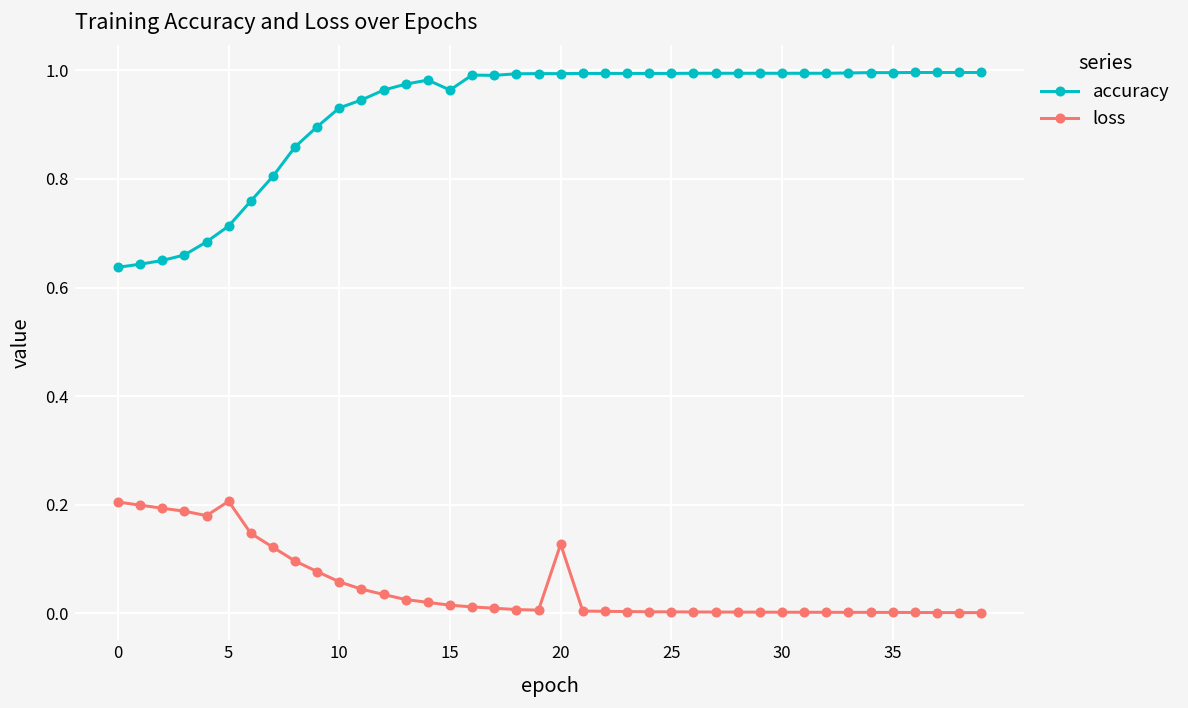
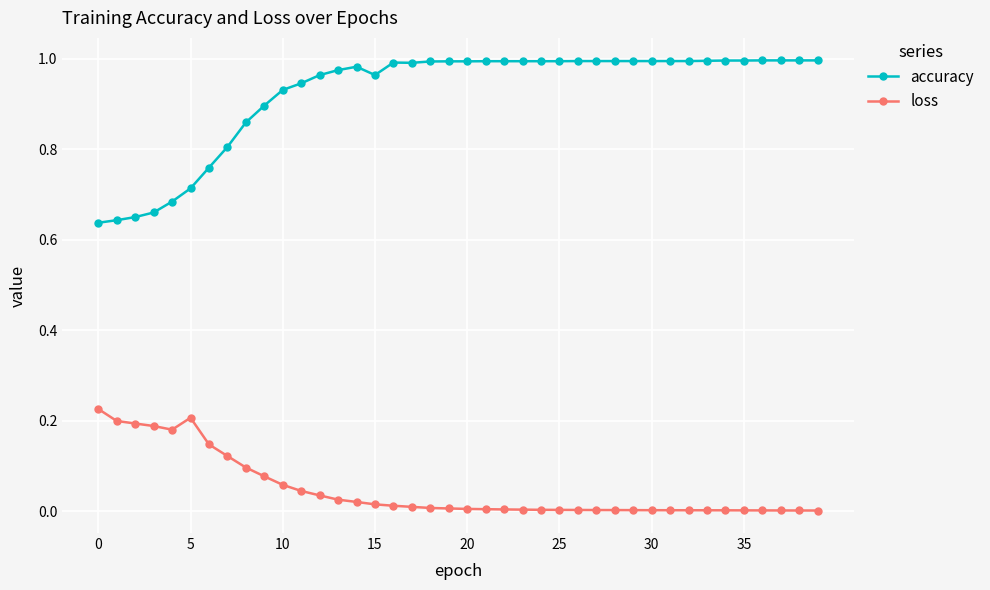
  {
    "accuracy": {
      "0": 0.64,
      "5": 0.71,
      "10": 0.93,
      "15": 0.96,
      "20": 0.99,
      "25": 0.99,
      "30": 0.99,
      "35": 1.00
    },
    "loss": {
-     "0": 0.21,
+     "0": 0.23,
      "5": 0.21,
      "10": 0.06,
      "15": 0.02,
-     "20": 0.13,
+     "20": 0.00,
      "25": 0.00,
      "30": 0.00,
      "35": 0.00
    }
  }
